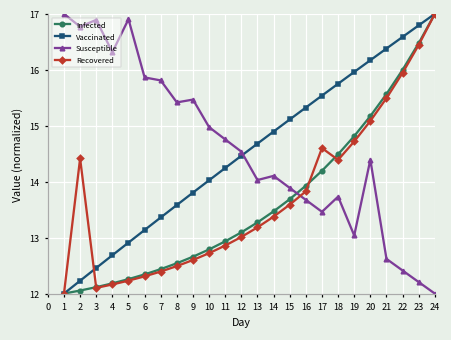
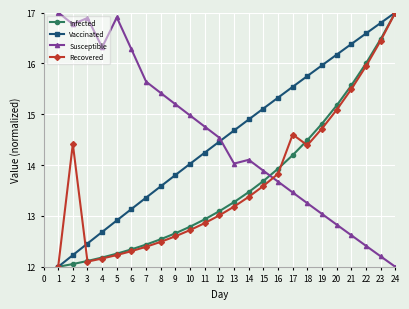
  {
    "Susceptible": {
      "1": 17.0,
      "5": 16.9,
-     "6": 15.9,
-     "7": 15.8,
+     "6": 16.3,
+     "7": 15.6,
      "8": 15.4,
-     "9": 15.5,
+     "9": 15.2,
      "10": 15.0,
      "11": 14.8,
      "12": 14.5,
      "13": 14.0,
      "14": 14.1,
      "15": 13.9,
      "16": 13.7,
      "17": 13.5,
-     "18": 13.7,
+     "18": 13.2,
      "19": 13.0,
-     "20": 14.4,
+     "20": 12.8,
      "21": 12.6,
      "22": 12.4,
      "23": 12.2,
      "24": 12.0
    },
    "Recovered": {
      "2": 14.4,
      "8": 12.5,
      "9": 12.6,
      "10": 12.7,
      "11": 12.9,
      "12": 13.0,
      "13": 13.2,
      "14": 13.4,
      "15": 13.6,
      "16": 13.8,
      "17": 14.6,
      "18": 14.4,
      "19": 14.7,
      "20": 15.1,
      "21": 15.5,
      "22": 15.9
    }
  }
